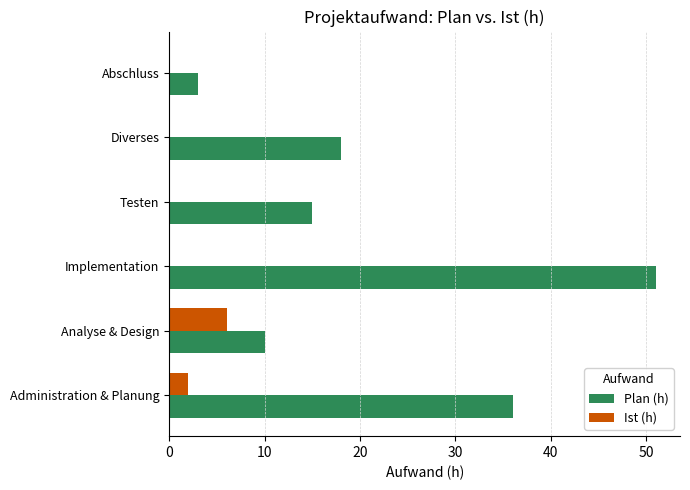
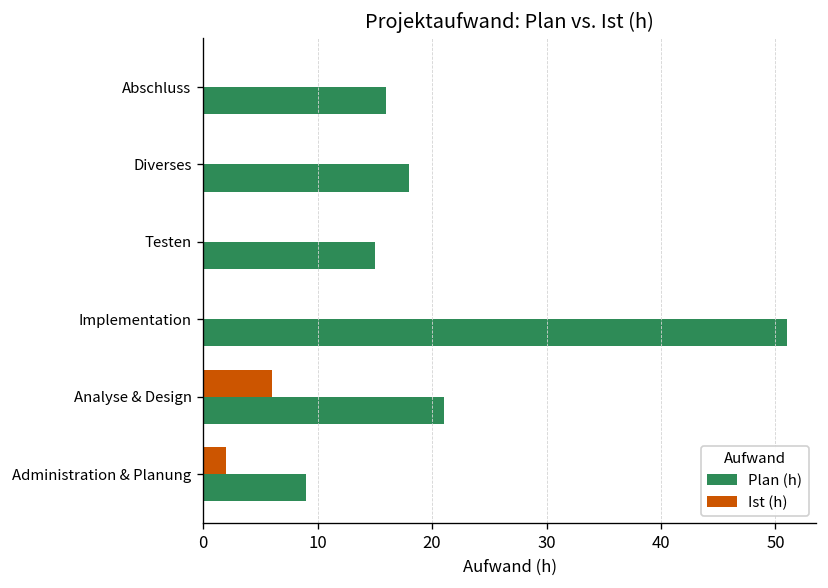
  {
    "Plan (h)": {
-     "Abschluss": 3,
+     "Abschluss": 16,
      "Diverses": 18,
      "Testen": 15,
      "Implementation": 51,
-     "Analyse & Design": 10,
-     "Administration & Planung": 36
+     "Analyse & Design": 21,
+     "Administration & Planung": 9
    },
    "Ist (h)": {
      "Abschluss": 0,
      "Diverses": 0,
      "Testen": 0,
      "Implementation": 0,
      "Analyse & Design": 6,
      "Administration & Planung": 2
    }
  }
